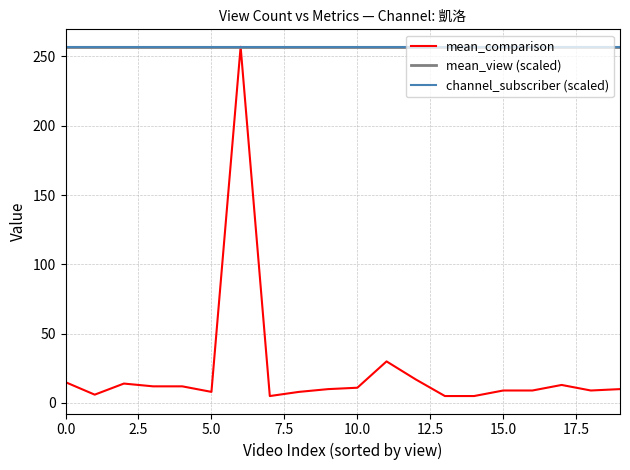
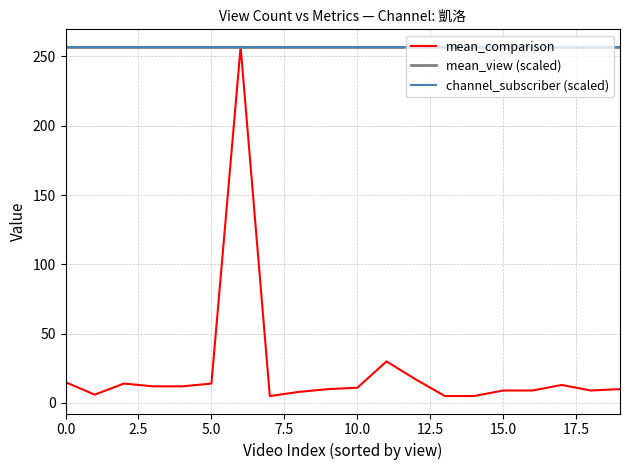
  {
    "mean_comparison": {
      "0.0": 15,
-     "5.0": 8,
+     "5.0": 14,
      "10.0": 11,
      "15.0": 9
    },
    "channel_subscriber (scaled)": {
      "0.0": 257,
      "5.0": 257,
      "10.0": 257
    }
  }
